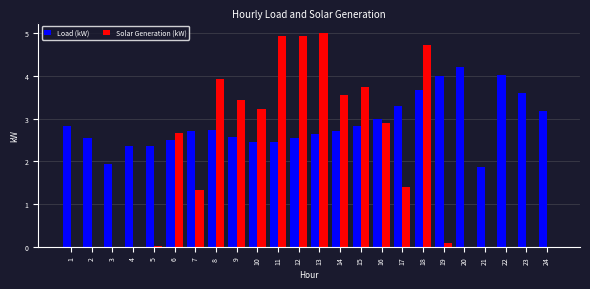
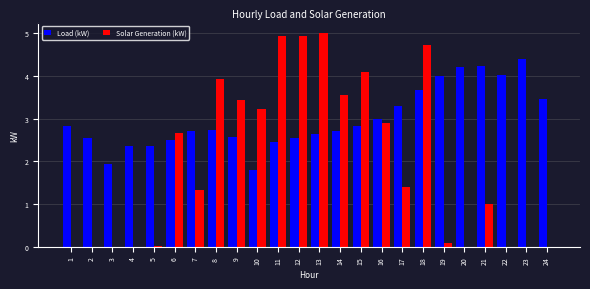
  {
    "Load (kW)": {
      "1": 2.8,
      "2": 2.6,
      "3": 2.0,
      "4": 2.4,
      "5": 2.4,
      "6": 2.5,
      "7": 2.7,
      "8": 2.7,
      "9": 2.6,
-     "10": 2.5,
+     "10": 1.8,
      "11": 2.5,
      "12": 2.6,
      "13": 2.6,
      "14": 2.7,
      "15": 2.8,
      "16": 3.0,
      "17": 3.3,
      "18": 3.7,
      "19": 4.0,
      "20": 4.2,
-     "21": 1.9,
+     "21": 4.2,
      "22": 4.0,
-     "23": 3.6,
-     "24": 3.2
+     "23": 4.4,
+     "24": 3.5
    },
    "Solar Generation (kW)": {
      "1": 0.0,
      "2": 0.0,
      "3": 0.0,
      "4": 0.0,
      "6": 2.7,
      "7": 1.3,
      "8": 3.9,
      "9": 3.4,
      "10": 3.2,
      "11": 4.9,
      "12": 4.9,
      "13": 5.0,
      "14": 3.5,
-     "15": 3.7,
+     "15": 4.1,
      "16": 2.9,
      "17": 1.4,
      "18": 4.7,
      "19": 0.1,
      "20": 0.0,
-     "21": 0,
+     "21": 1,
      "22": 0.0,
      "23": 0.0,
      "24": 0.0
    }
  }
